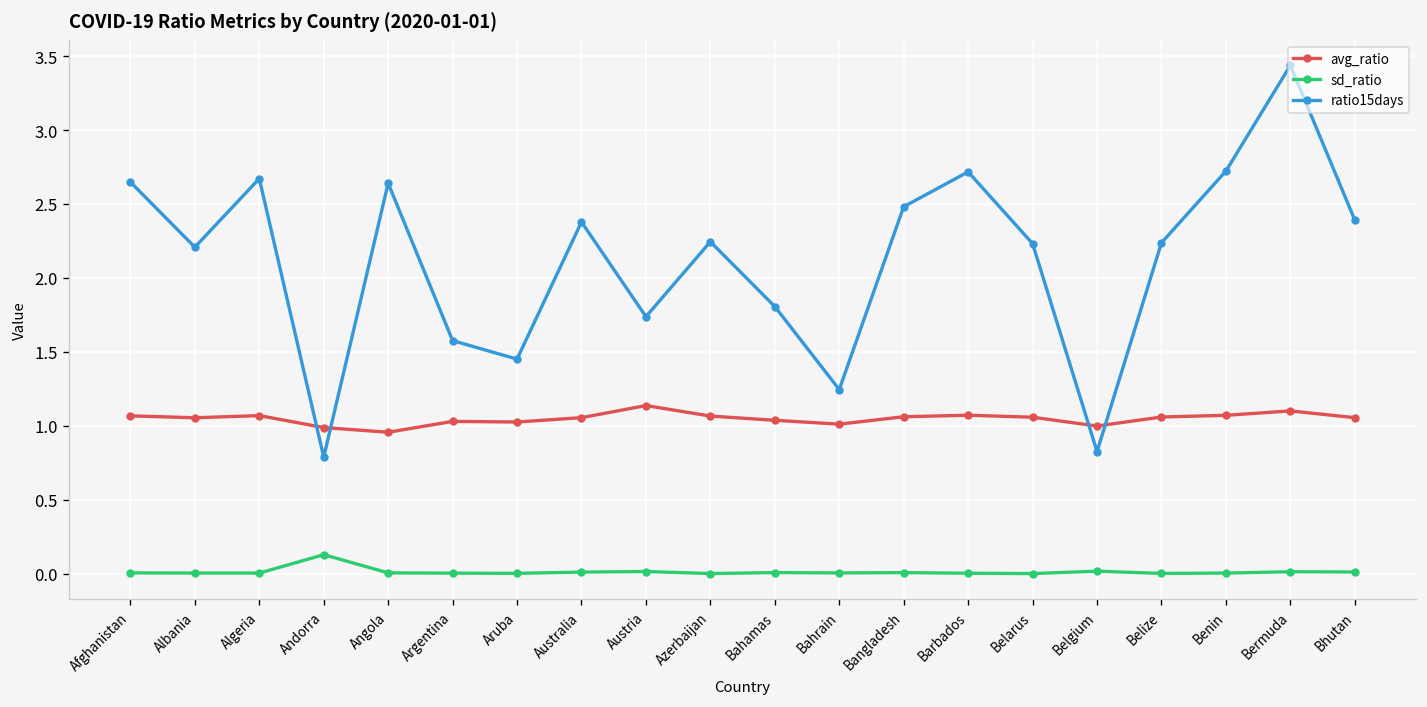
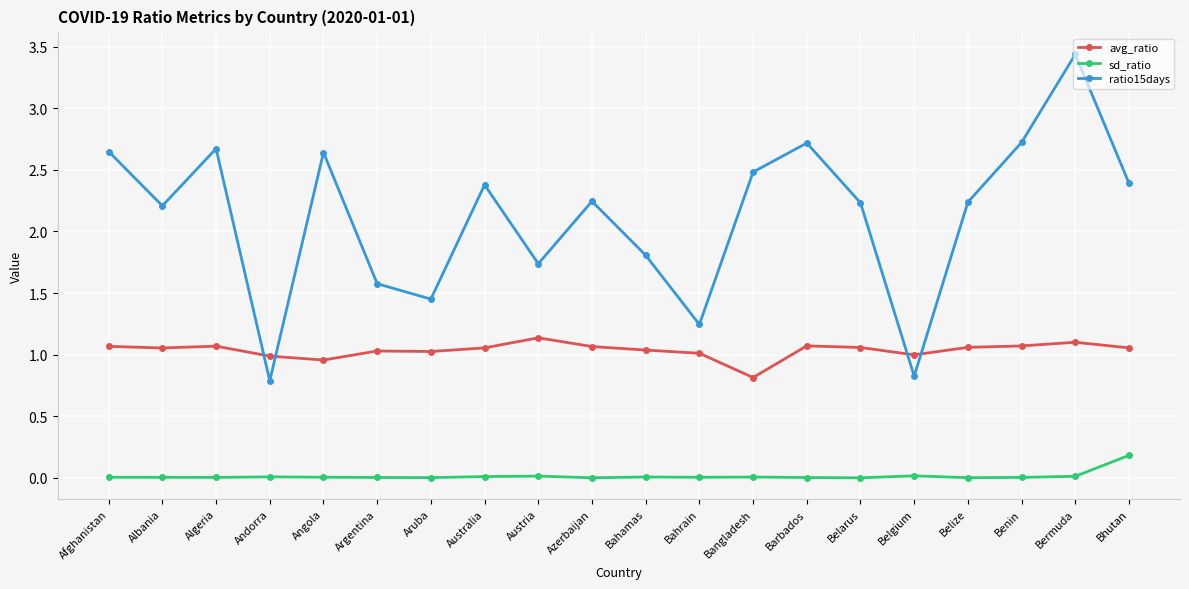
  {
    "avg_ratio": {
      "Afghanistan": 1.07,
      "Albania": 1.05,
      "Algeria": 1.07,
      "Andorra": 0.99,
      "Angola": 0.96,
      "Argentina": 1.03,
      "Aruba": 1.03,
      "Australia": 1.06,
      "Austria": 1.14,
      "Azerbaijan": 1.07,
      "Bahamas": 1.04,
      "Bahrain": 1.01,
-     "Bangladesh": 1.06,
+     "Bangladesh": 0.81,
      "Barbados": 1.07,
      "Belarus": 1.06,
      "Belgium": 1.00,
      "Belize": 1.06,
      "Benin": 1.07,
      "Bermuda": 1.10,
      "Bhutan": 1.06
    },
    "sd_ratio": {
      "Afghanistan": 0.01,
      "Albania": 0.00,
      "Algeria": 0.00,
-     "Andorra": 0.13,
+     "Andorra": 0.01,
      "Angola": 0.01,
      "Argentina": 0.00,
      "Aruba": 0.00,
      "Australia": 0.01,
      "Austria": 0.02,
      "Azerbaijan": 0.00,
      "Bahamas": 0.01,
      "Bahrain": 0.01,
      "Bangladesh": 0.01,
      "Barbados": 0.00,
      "Belarus": 0.00,
      "Belgium": 0.02,
      "Belize": 0.00,
      "Benin": 0.00,
      "Bermuda": 0.01,
-     "Bhutan": 0.01
+     "Bhutan": 0.18
    },
    "ratio15days": {
      "Afghanistan": 2.65,
      "Albania": 2.21,
      "Algeria": 2.67,
      "Andorra": 0.79,
      "Angola": 2.64,
      "Argentina": 1.58,
      "Aruba": 1.45,
      "Australia": 2.38,
      "Austria": 1.74,
      "Azerbaijan": 2.24,
      "Bahamas": 1.81,
      "Bahrain": 1.25,
      "Bangladesh": 2.48,
      "Barbados": 2.72,
      "Belarus": 2.23,
      "Belgium": 0.83,
      "Belize": 2.24,
      "Benin": 2.72,
      "Bhutan": 2.39
    }
  }
